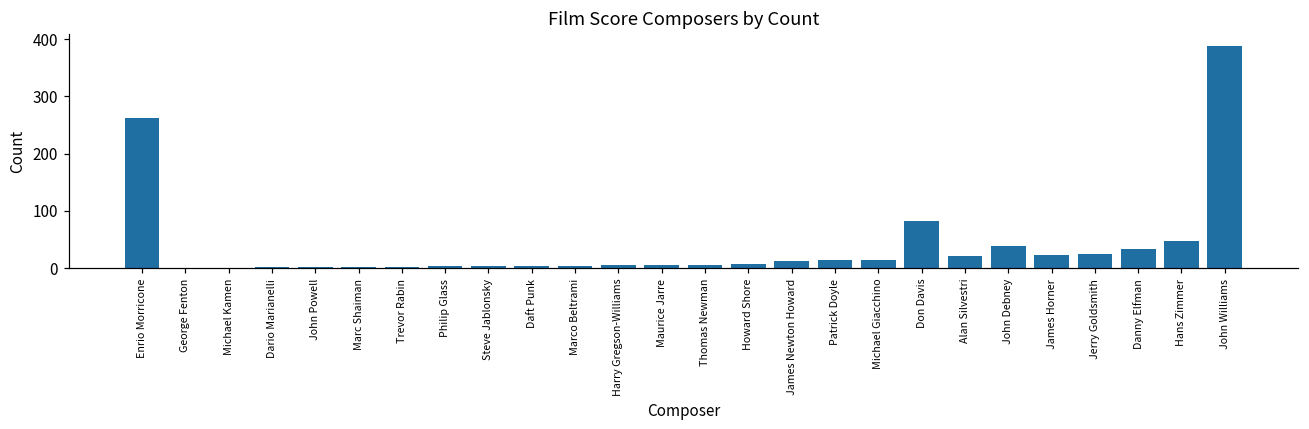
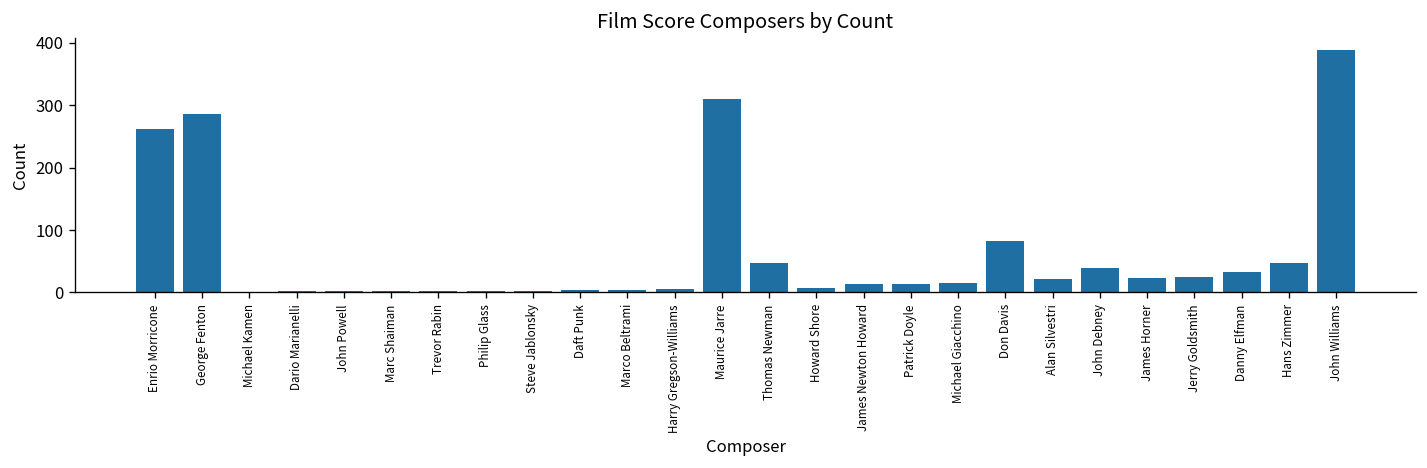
  {
    "Enrio Morricone": 260,
-   "George Fenton": 0,
+   "George Fenton": 290,
    "Harry Gregson-Williams": 10,
-   "Maurice Jarre": 10,
-   "Thomas Newman": 10,
+   "Maurice Jarre": 310,
+   "Thomas Newman": 50,
    "Howard Shore": 10,
    "James Newton Howard": 10,
    "Patrick Doyle": 10,
    "Michael Giacchino": 20,
    "Don Davis": 80,
    "Alan Silvestri": 20,
    "John Debney": 40,
    "James Horner": 20,
    "Jerry Goldsmith": 20,
    "Danny Elfman": 30,
    "Hans Zimmer": 50,
    "John Williams": 390
  }
